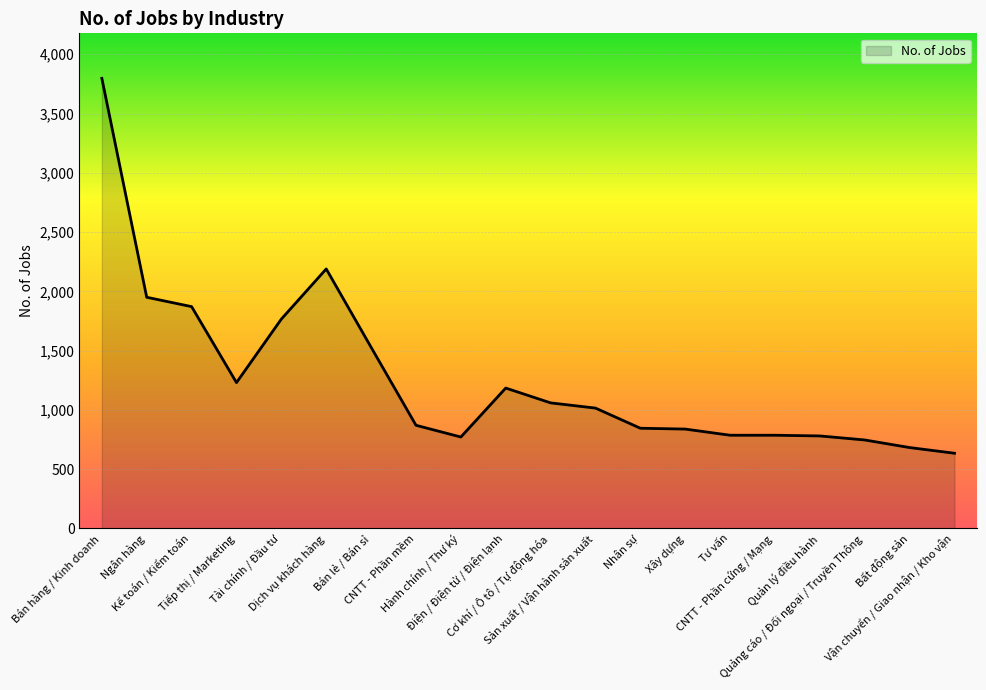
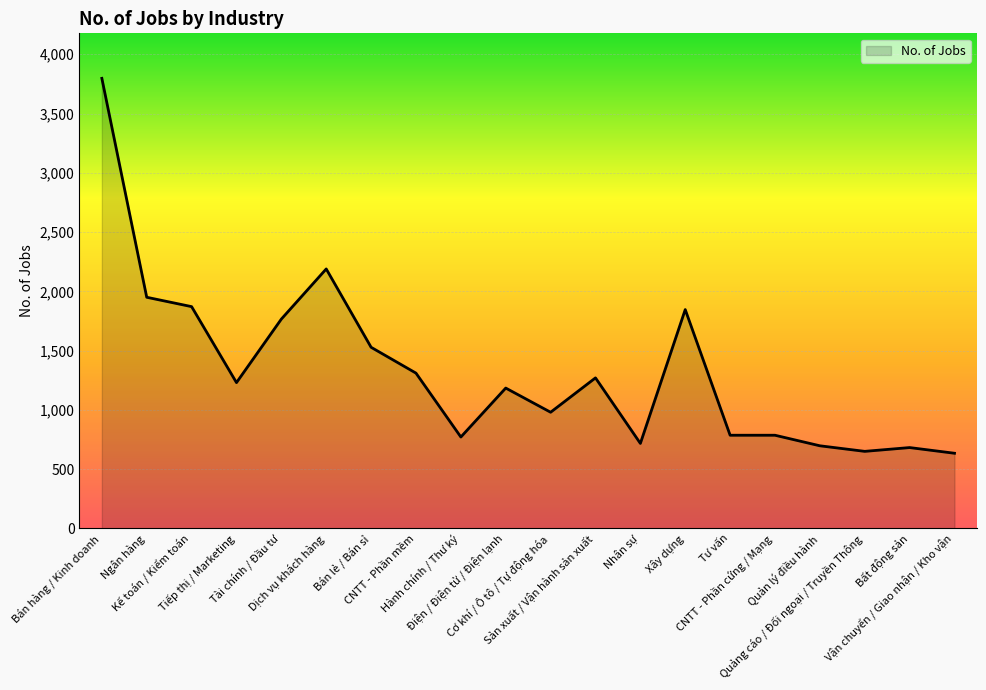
  {
    "Bán hàng / Kinh doanh": "3,800",
    "Ngân hàng": "1,950",
    "Kế toán / Kiểm toán": "1,870",
    "Tiếp thị / Marketing": "1,230",
    "Tài chính / Đầu tư": "1,770",
    "Dịch vụ khách hàng": "2,190",
    "Bán lẻ / Bán sỉ": "1,530",
-   "CNTT - Phần mềm": "870",
+   "CNTT - Phần mềm": "1,310",
    "Hành chính / Thư ký": "770",
    "Điện / Điện tử / Điện lạnh": "1,180",
-   "Cơ khí / Ô tô / Tự động hóa": "1,060",
-   "Sản xuất / Vận hành sản xuất": "1,020",
-   "Nhân sự": "850",
-   "Xây dựng": "840",
+   "Cơ khí / Ô tô / Tự động hóa": "980",
+   "Sản xuất / Vận hành sản xuất": "1,270",
+   "Nhân sự": "720",
+   "Xây dựng": "1,850",
    "Tư vấn": "790",
    "CNTT - Phần cứng / Mạng": "790",
-   "Quản lý điều hành": "780",
-   "Quảng cáo / Đối ngoại / Truyền Thông": "750",
+   "Quản lý điều hành": "700",
+   "Quảng cáo / Đối ngoại / Truyền Thông": "650",
    "Bất động sản": "680",
    "Vận chuyển / Giao nhận / Kho vận": "630"
  }
